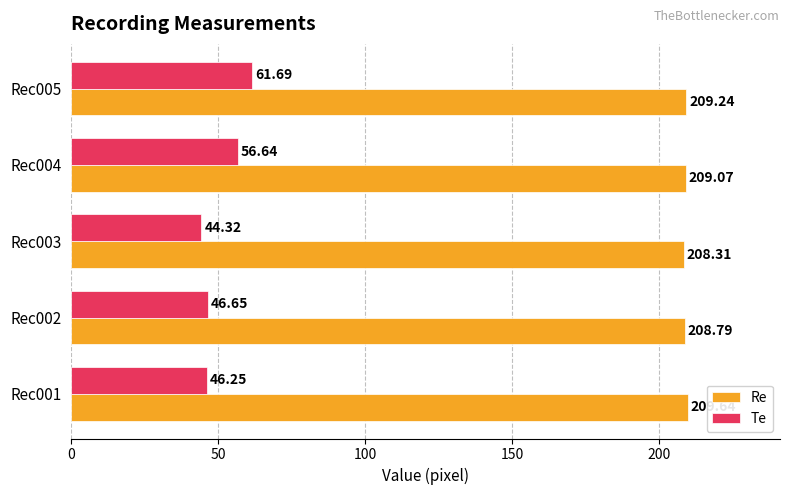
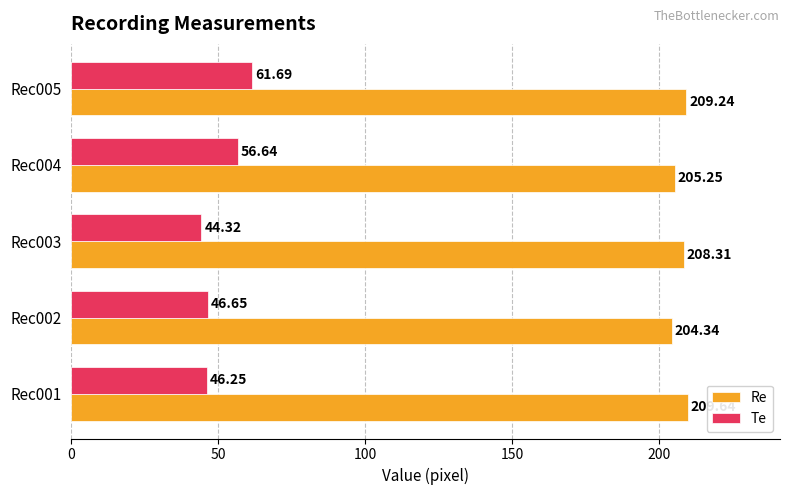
  {
    "Re": {
      "Rec005": 209.24,
-     "Rec004": 209.07,
+     "Rec004": 205.25,
      "Rec003": 208.31,
-     "Rec002": 208.79
+     "Rec002": 204.34
    },
    "Te": {
      "Rec005": 61.69,
      "Rec004": 56.64,
      "Rec003": 44.32,
      "Rec002": 46.65,
      "Rec001": 46.25
    }
  }
